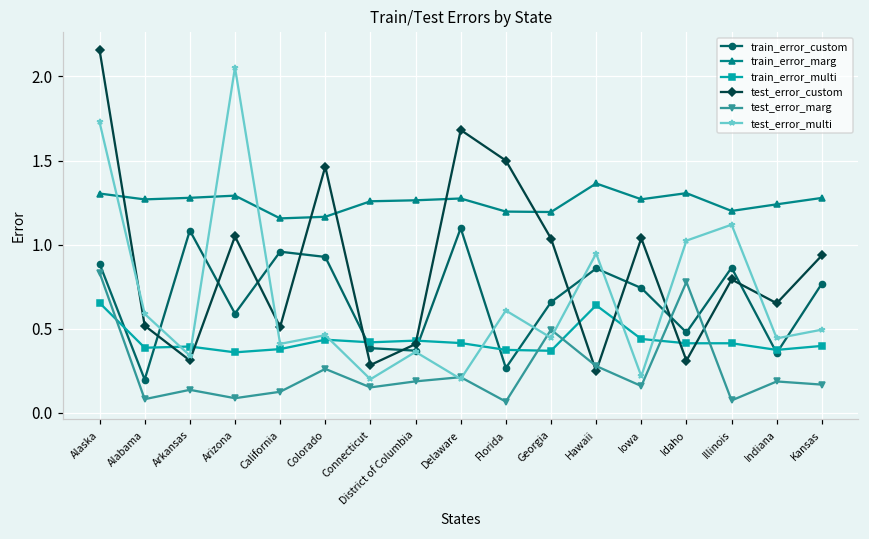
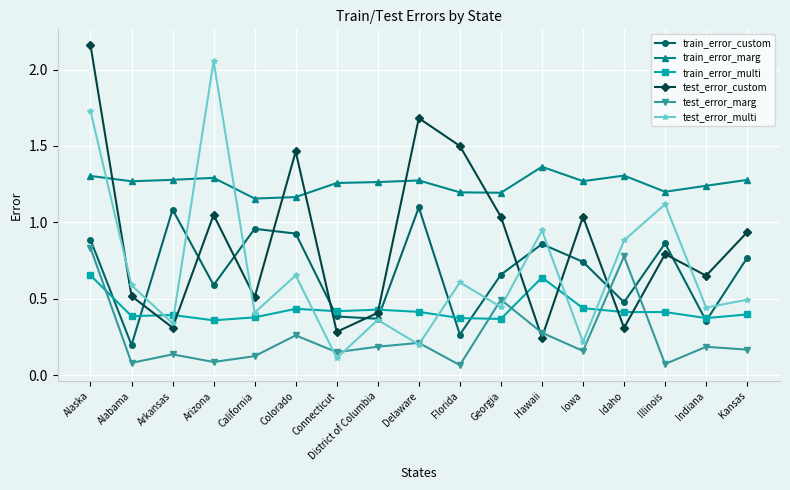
  {
    "test_error_multi": {
      "Alaska": 1.73,
      "Alabama": 0.59,
      "Arkansas": 0.34,
      "Arizona": 2.05,
      "California": 0.41,
-     "Colorado": 0.46,
-     "Connecticut": 0.20,
+     "Colorado": 0.65,
+     "Connecticut": 0.11,
      "Florida": 0.61,
      "Georgia": 0.45,
      "Hawaii": 0.95,
      "Iowa": 0.22,
-     "Idaho": 1.02,
+     "Idaho": 0.88,
      "Illinois": 1.12,
      "Indiana": 0.44,
      "Kansas": 0.49
    }
  }
